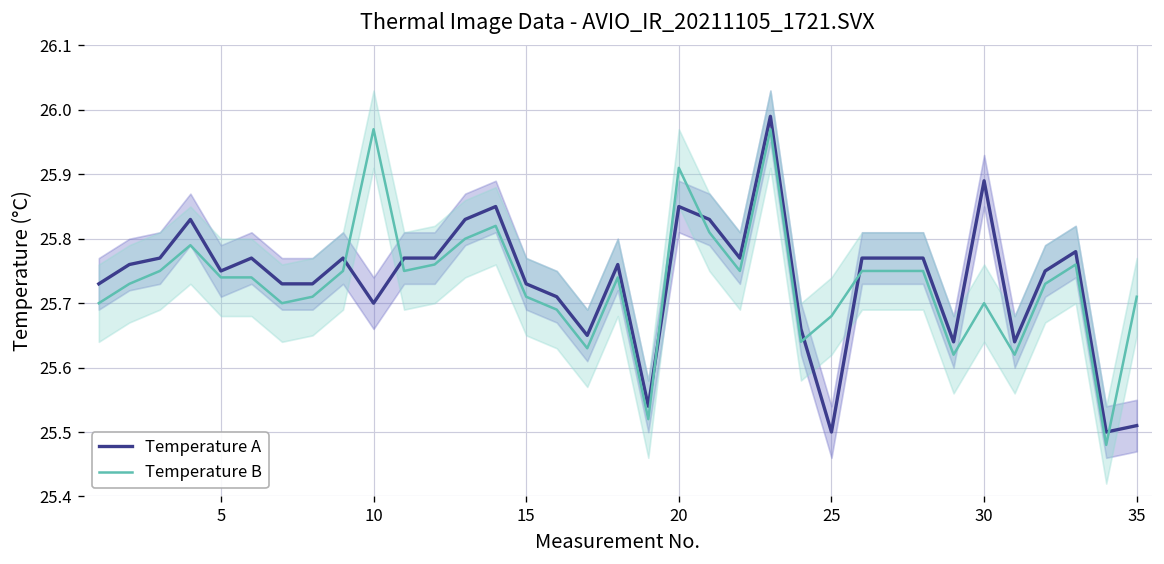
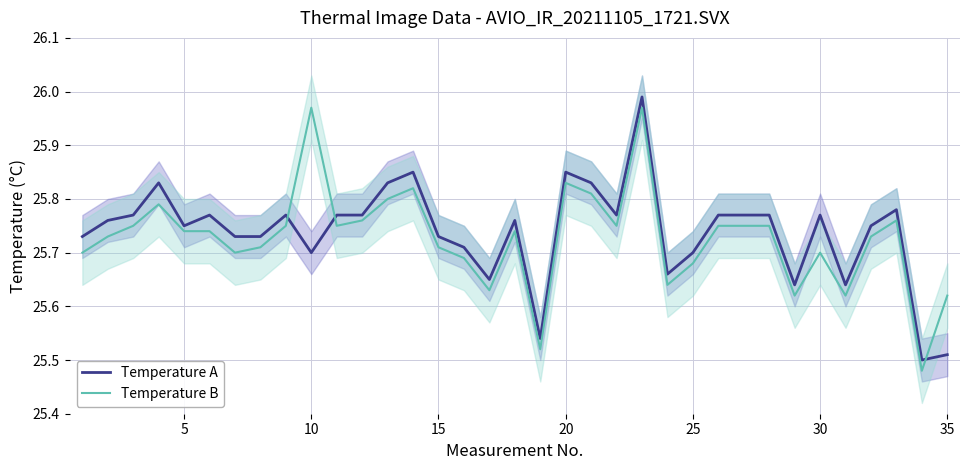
  {
    "Temperature A": {
      "5": 25.75,
      "10": 25.70,
      "15": 25.73,
      "20": 25.85,
-     "25": 25.5,
-     "30": 25.89,
+     "25": 25.7,
+     "30": 25.77,
      "35": 25.51
    },
    "Temperature B": {
      "5": 25.74,
      "10": 25.97,
      "15": 25.71,
-     "20": 25.91,
+     "20": 25.83,
      "25": 25.68,
      "30": 25.70,
-     "35": 25.71
+     "35": 25.62
    }
  }
